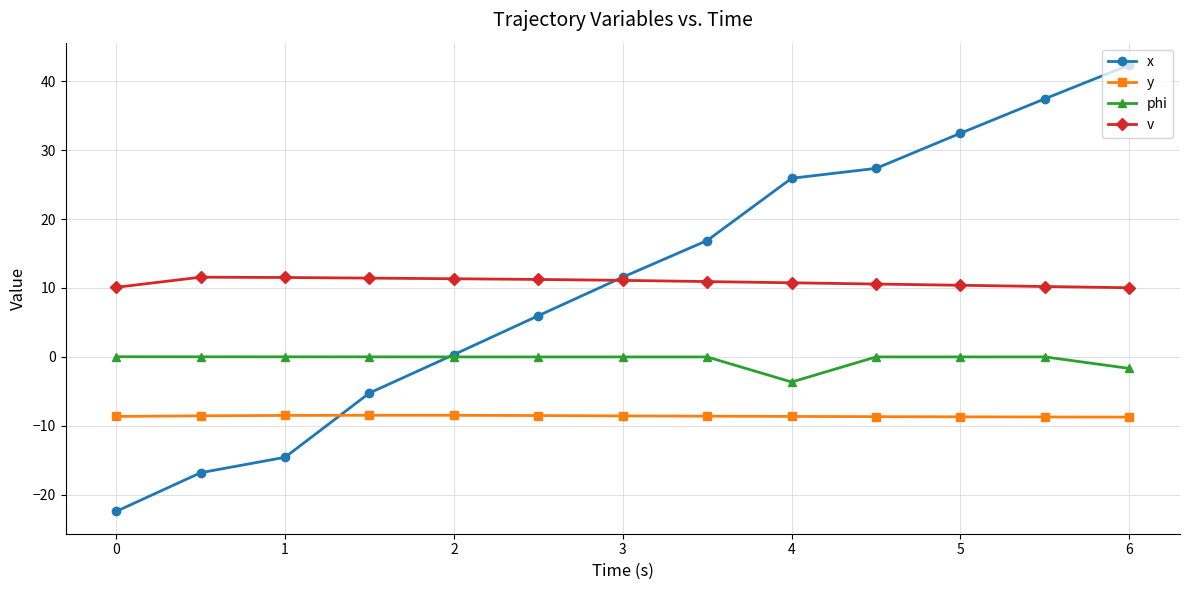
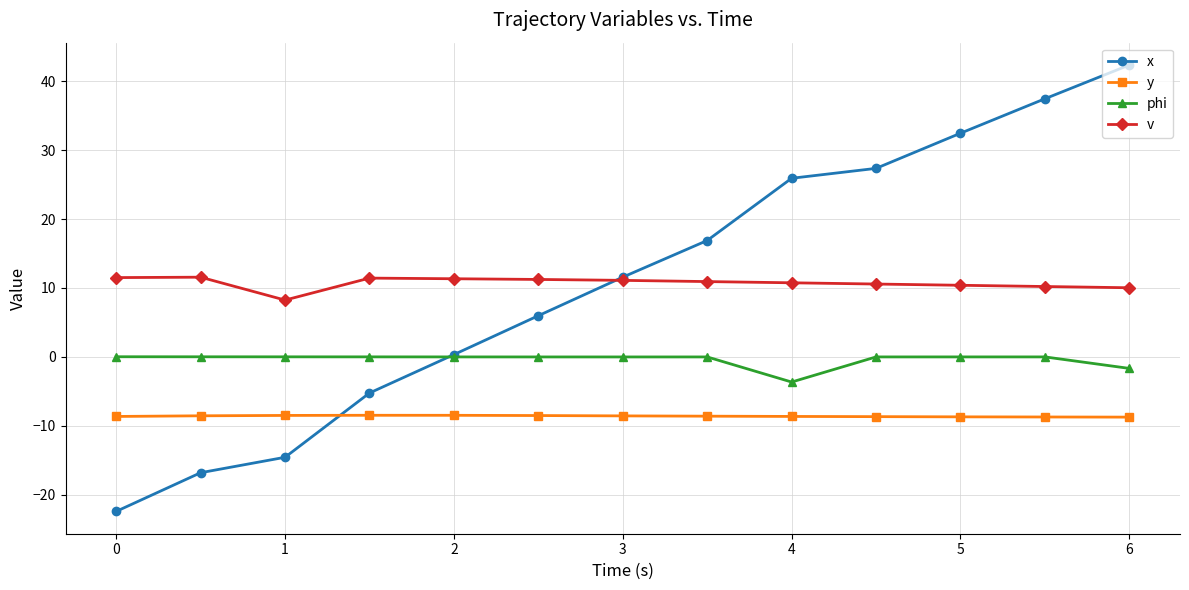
  {
    "x": {
      "0": -22,
      "1": -15,
      "3": 12,
      "4": 26,
      "5": 32
    },
    "y": {
      "0": -9,
      "1": -8,
      "2": -8,
      "3": -9,
      "4": -9,
      "5": -9,
      "6": -9
    },
    "phi": {
      "0": 0,
      "1": 0,
      "3": 0,
      "4": -4,
      "5": 0,
      "6": -2
    },
    "v": {
-     "0": 10,
-     "1": 12,
+     "0": 12,
+     "1": 8,
      "2": 11,
      "3": 11,
      "4": 11,
      "5": 10,
      "6": 10
    }
  }
